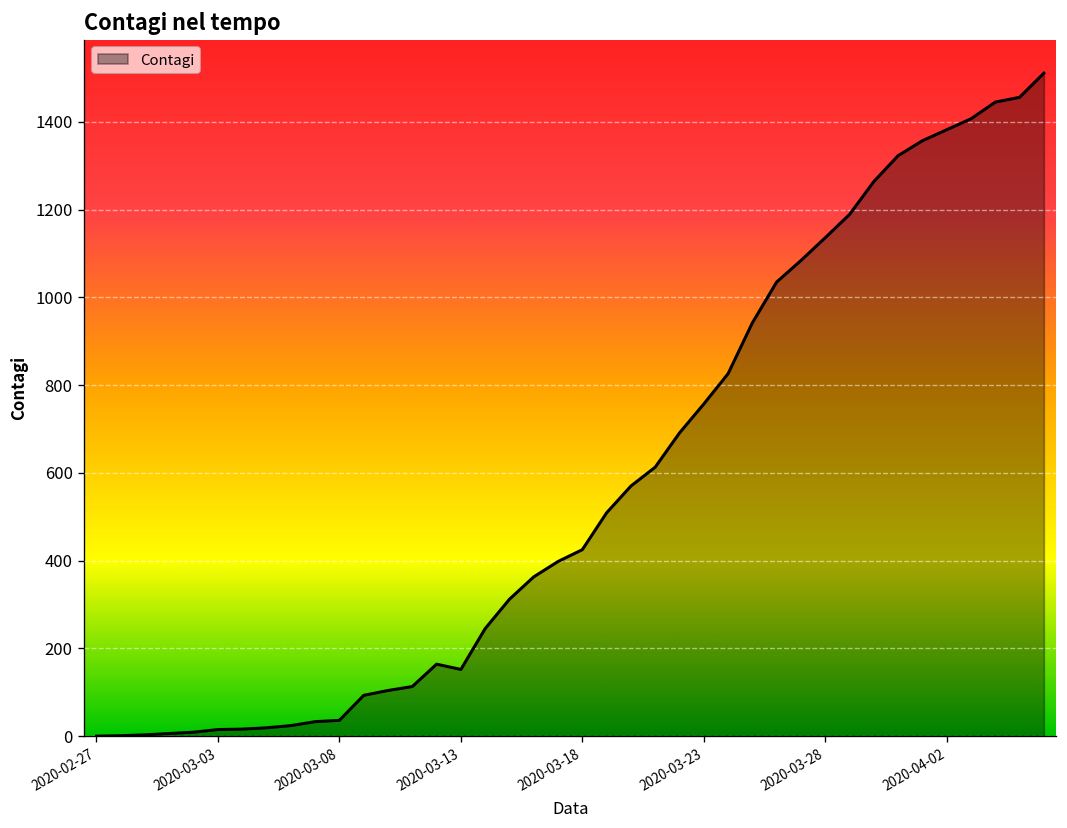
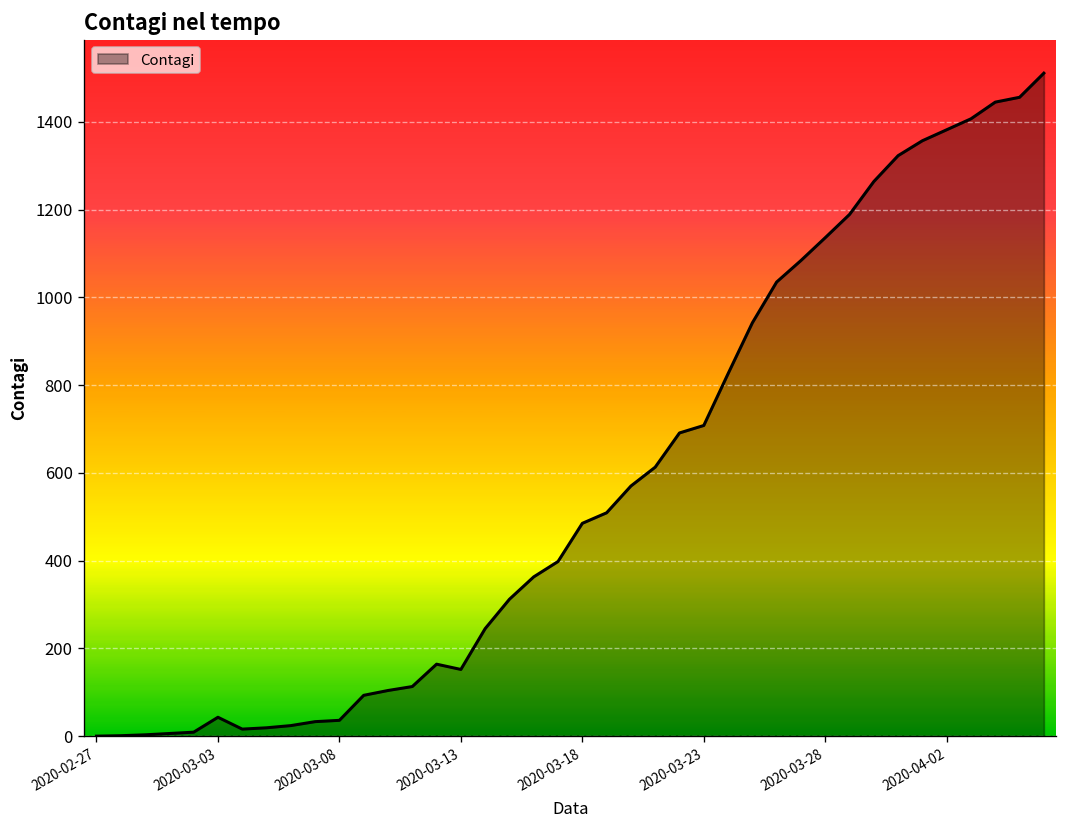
  {
    "2020-02-27": 0,
-   "2020-03-03": 20,
+   "2020-03-03": 40,
    "2020-03-08": 40,
    "2020-03-13": 150,
-   "2020-03-18": 430,
-   "2020-03-23": 760,
+   "2020-03-18": 490,
+   "2020-03-23": 710,
    "2020-03-28": 1140,
    "2020-04-02": 1380
  }
